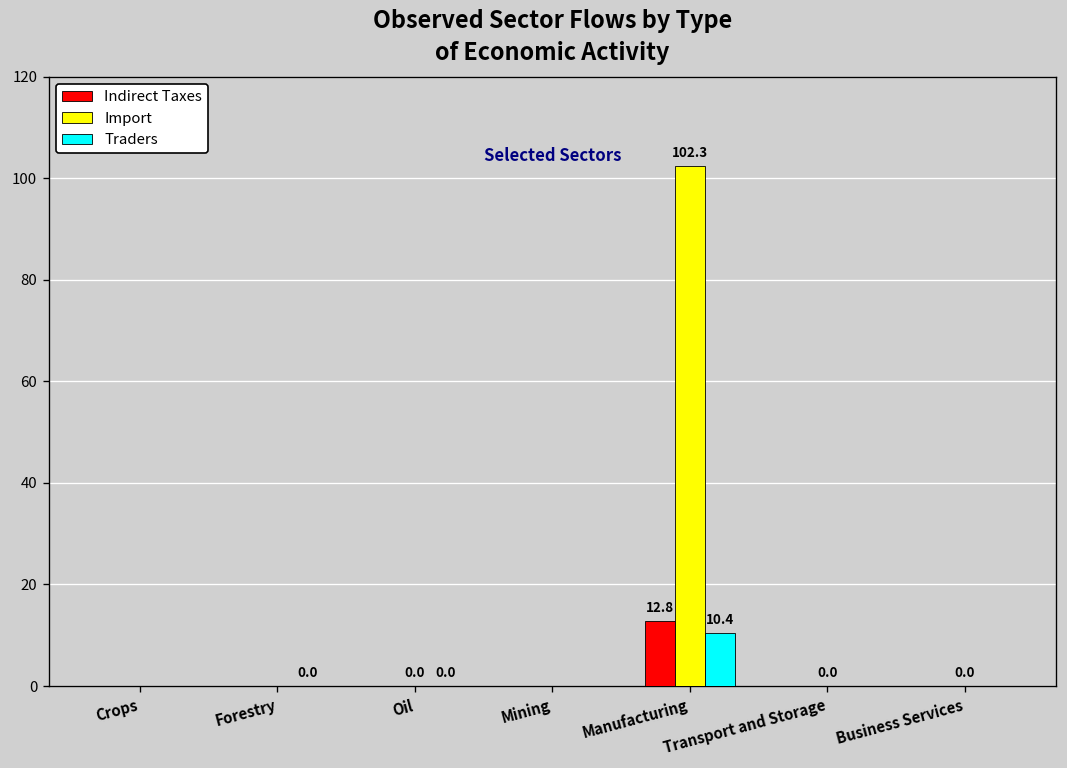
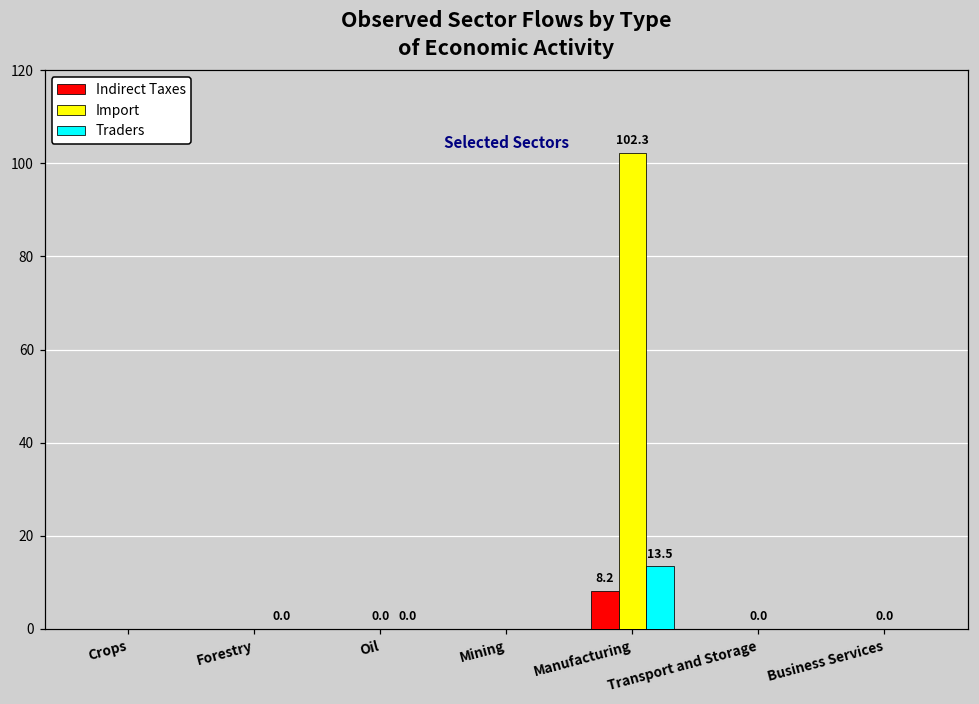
  {
    "Indirect Taxes": {
-     "Manufacturing": 12.8
+     "Manufacturing": 8.2
    },
    "Import": {
      "Oil": 0.0,
      "Manufacturing": 102.3,
      "Transport and Storage": 0.0,
      "Business Services": 0.0
    },
    "Traders": {
      "Forestry": 0.0,
      "Oil": 0.0,
-     "Manufacturing": 10.4
+     "Manufacturing": 13.5
    }
  }
